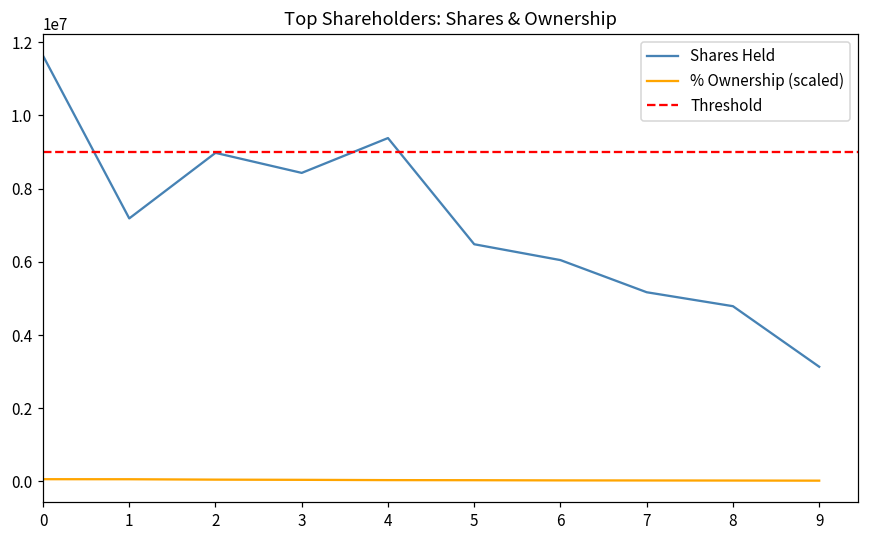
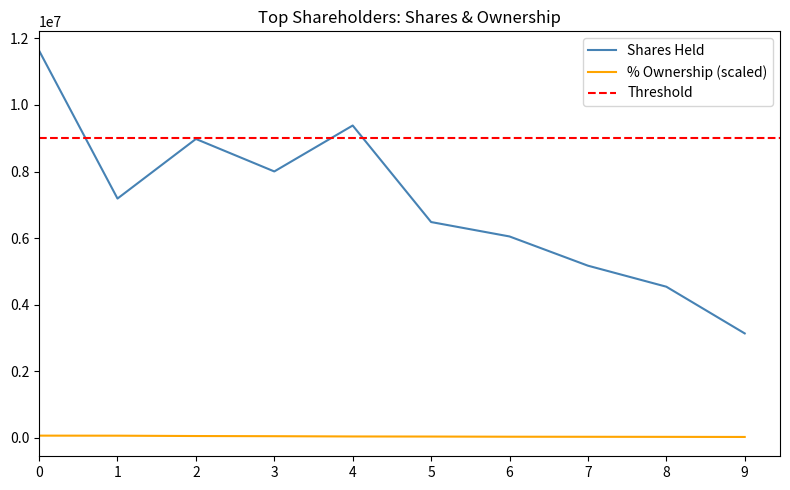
  {
    "Shares Held": {
      "0": 11600000,
      "1": 7200000,
      "2": 9000000,
-     "3": 8400000,
+     "3": 8000000,
      "4": 9400000,
      "5": 6500000,
      "6": 6000000,
      "7": 5200000,
-     "8": 4800000,
+     "8": 4500000,
      "9": 3100000
    },
    "% Ownership (scaled)": {
      "0": 100000,
      "1": 100000,
      "2": 100000,
      "3": 0,
      "4": 0,
      "5": 0,
      "6": 0,
      "7": 0,
      "8": 0,
      "9": 0
    }
  }
